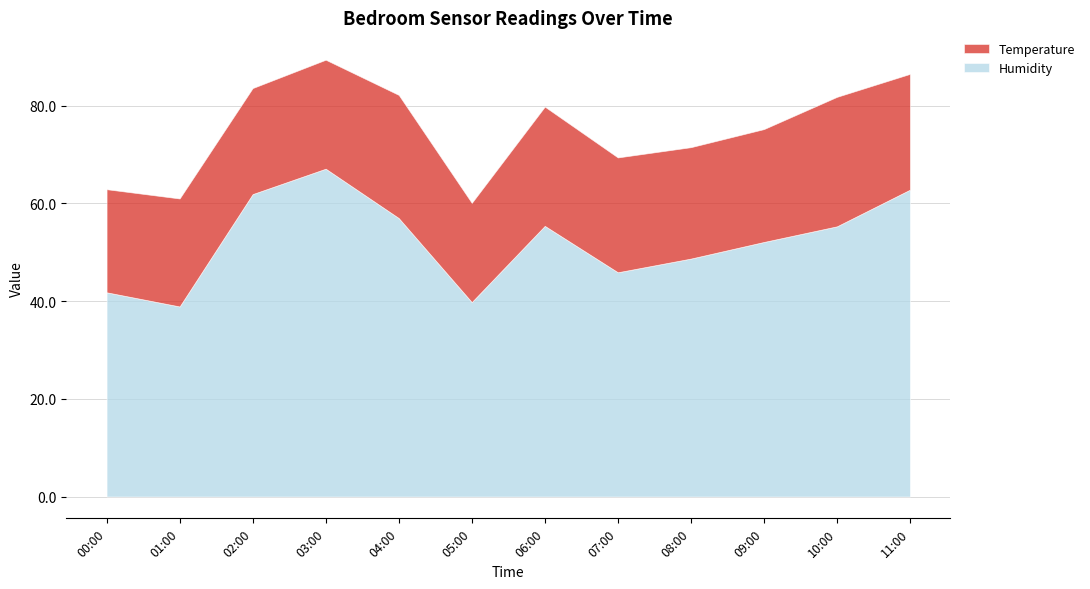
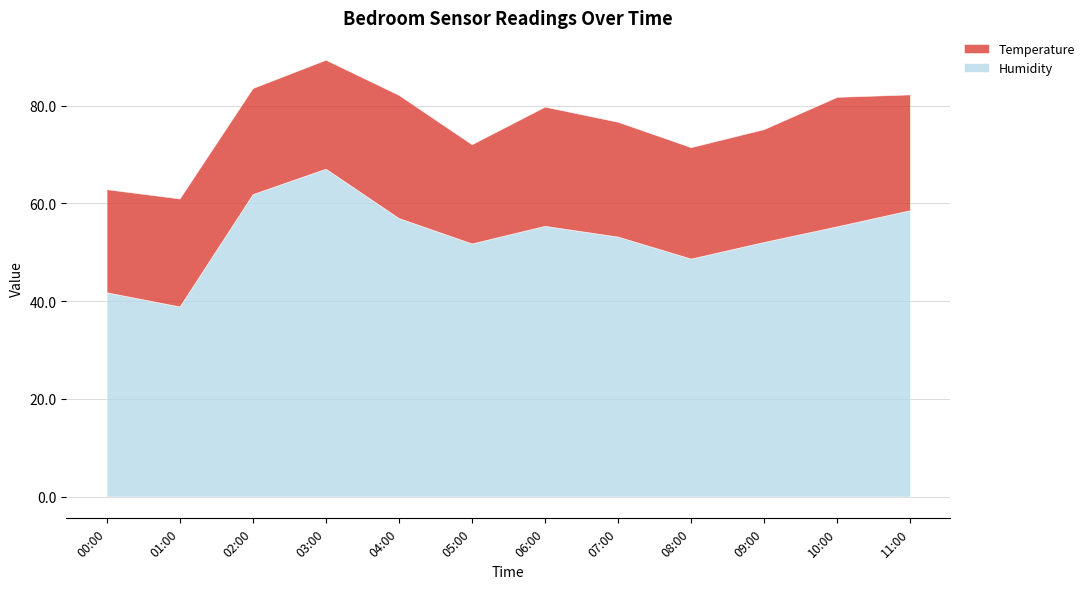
  {
    "Humidity": {
      "00:00": 42,
      "01:00": 39,
      "02:00": 62,
      "03:00": 67,
      "04:00": 57,
-     "05:00": 40,
+     "05:00": 52,
      "06:00": 55,
-     "07:00": 46,
+     "07:00": 53,
      "08:00": 49,
      "09:00": 52,
      "10:00": 55,
-     "11:00": 63
+     "11:00": 59
    },
    "Temperature": {
      "00:00": 21,
      "01:00": 22,
      "02:00": 22,
      "03:00": 22,
      "04:00": 25,
      "05:00": 20,
      "06:00": 24,
      "07:00": 24,
      "08:00": 23,
      "09:00": 23,
      "10:00": 27,
      "11:00": 24
    }
  }
